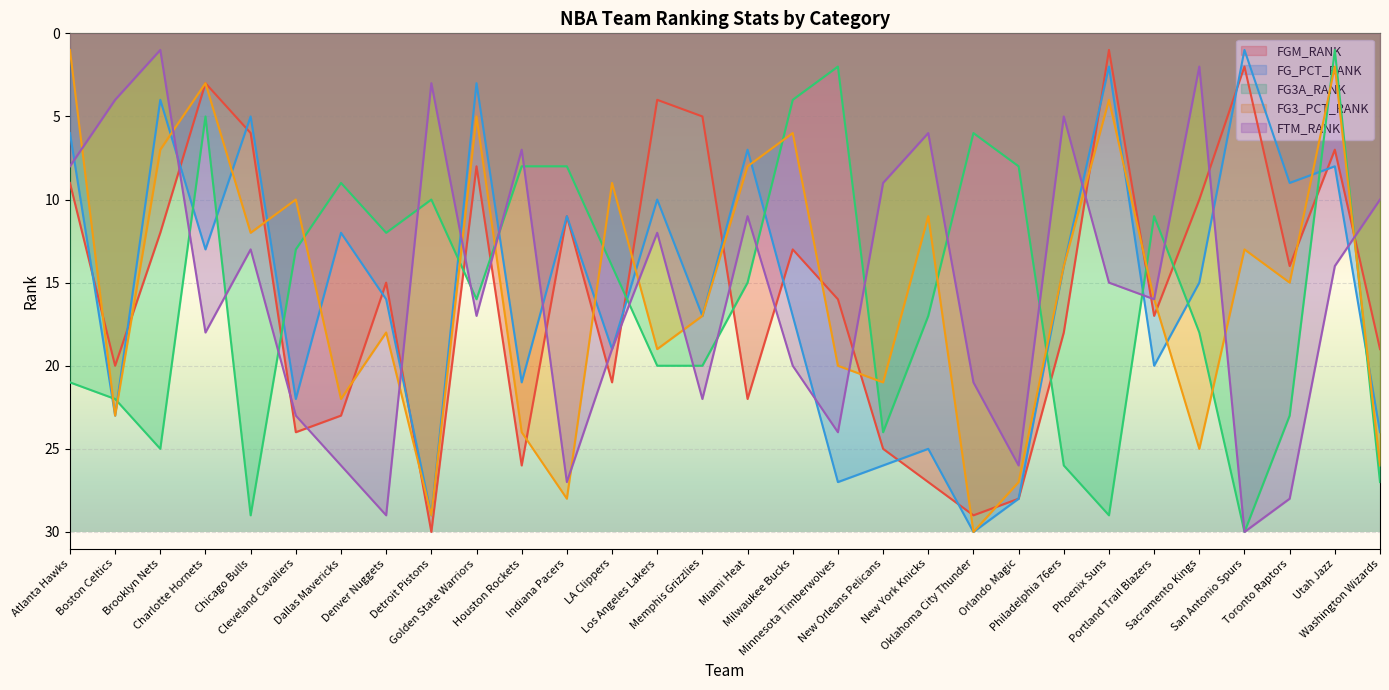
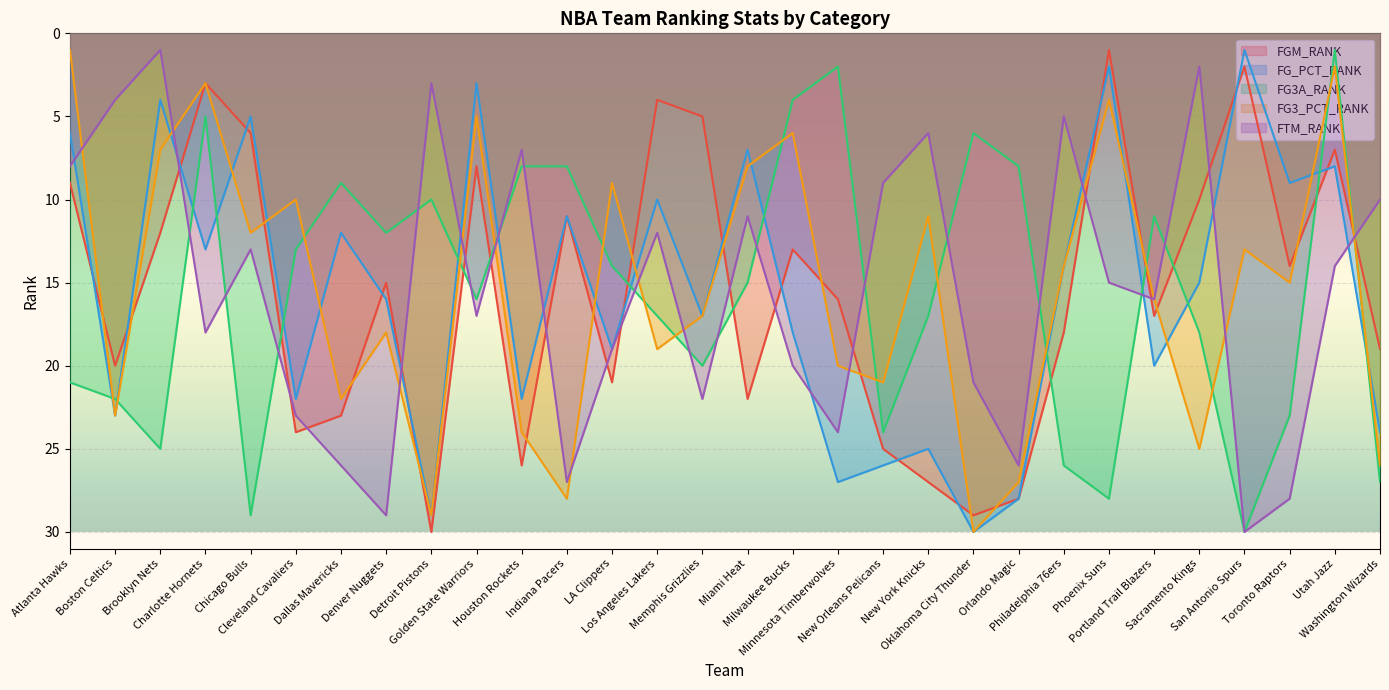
  {
    "FG_PCT_RANK": {
      "Atlanta Hawks": 6,
      "Brooklyn Nets": 4,
      "Charlotte Hornets": 13,
      "Chicago Bulls": 5,
      "Cleveland Cavaliers": 22,
      "Dallas Mavericks": 12,
      "Denver Nuggets": 16,
      "Golden State Warriors": 3,
-     "Houston Rockets": 21,
+     "Houston Rockets": 22,
      "Los Angeles Lakers": 10,
      "Miami Heat": 7,
-     "Milwaukee Bucks": 17,
+     "Milwaukee Bucks": 18,
      "Minnesota Timberwolves": 27,
      "New Orleans Pelicans": 26,
      "New York Knicks": 25,
      "Phoenix Suns": 2,
      "Portland Trail Blazers": 20,
      "Sacramento Kings": 15,
      "Toronto Raptors": 9,
      "Utah Jazz": 8,
      "Washington Wizards": 24
    },
    "FG3A_RANK": {
      "Atlanta Hawks": 21,
      "Boston Celtics": 22,
      "Brooklyn Nets": 25,
      "Charlotte Hornets": 5,
      "Chicago Bulls": 29,
      "Cleveland Cavaliers": 13,
      "Dallas Mavericks": 9,
      "Denver Nuggets": 12,
      "Detroit Pistons": 10,
      "Golden State Warriors": 16,
      "Houston Rockets": 8,
      "Indiana Pacers": 8,
      "LA Clippers": 14,
-     "Los Angeles Lakers": 20,
+     "Los Angeles Lakers": 17,
      "Memphis Grizzlies": 20,
      "Miami Heat": 15,
      "Milwaukee Bucks": 4,
      "Minnesota Timberwolves": 2,
      "New Orleans Pelicans": 24,
      "New York Knicks": 17,
      "Oklahoma City Thunder": 6,
      "Orlando Magic": 8,
      "Philadelphia 76ers": 26,
-     "Phoenix Suns": 29,
+     "Phoenix Suns": 28,
      "Portland Trail Blazers": 11,
      "Sacramento Kings": 18,
      "Toronto Raptors": 23,
      "Washington Wizards": 27
    },
    "FTM_RANK": {
      "Atlanta Hawks": 8,
      "Boston Celtics": 4,
      "Brooklyn Nets": 1,
      "Charlotte Hornets": 18,
      "Chicago Bulls": 13,
      "Cleveland Cavaliers": 23,
      "Dallas Mavericks": 26,
      "Denver Nuggets": 29,
      "Detroit Pistons": 3,
      "Golden State Warriors": 17,
      "Houston Rockets": 7,
      "Indiana Pacers": 27,
      "Los Angeles Lakers": 12,
      "Memphis Grizzlies": 22,
      "Miami Heat": 11,
      "Milwaukee Bucks": 20,
      "Minnesota Timberwolves": 24,
      "New Orleans Pelicans": 9,
      "New York Knicks": 6,
      "Oklahoma City Thunder": 21,
      "Orlando Magic": 26,
      "Philadelphia 76ers": 5,
      "Phoenix Suns": 15,
      "Sacramento Kings": 2,
      "Toronto Raptors": 28,
      "Utah Jazz": 14,
      "Washington Wizards": 10
    }
  }
